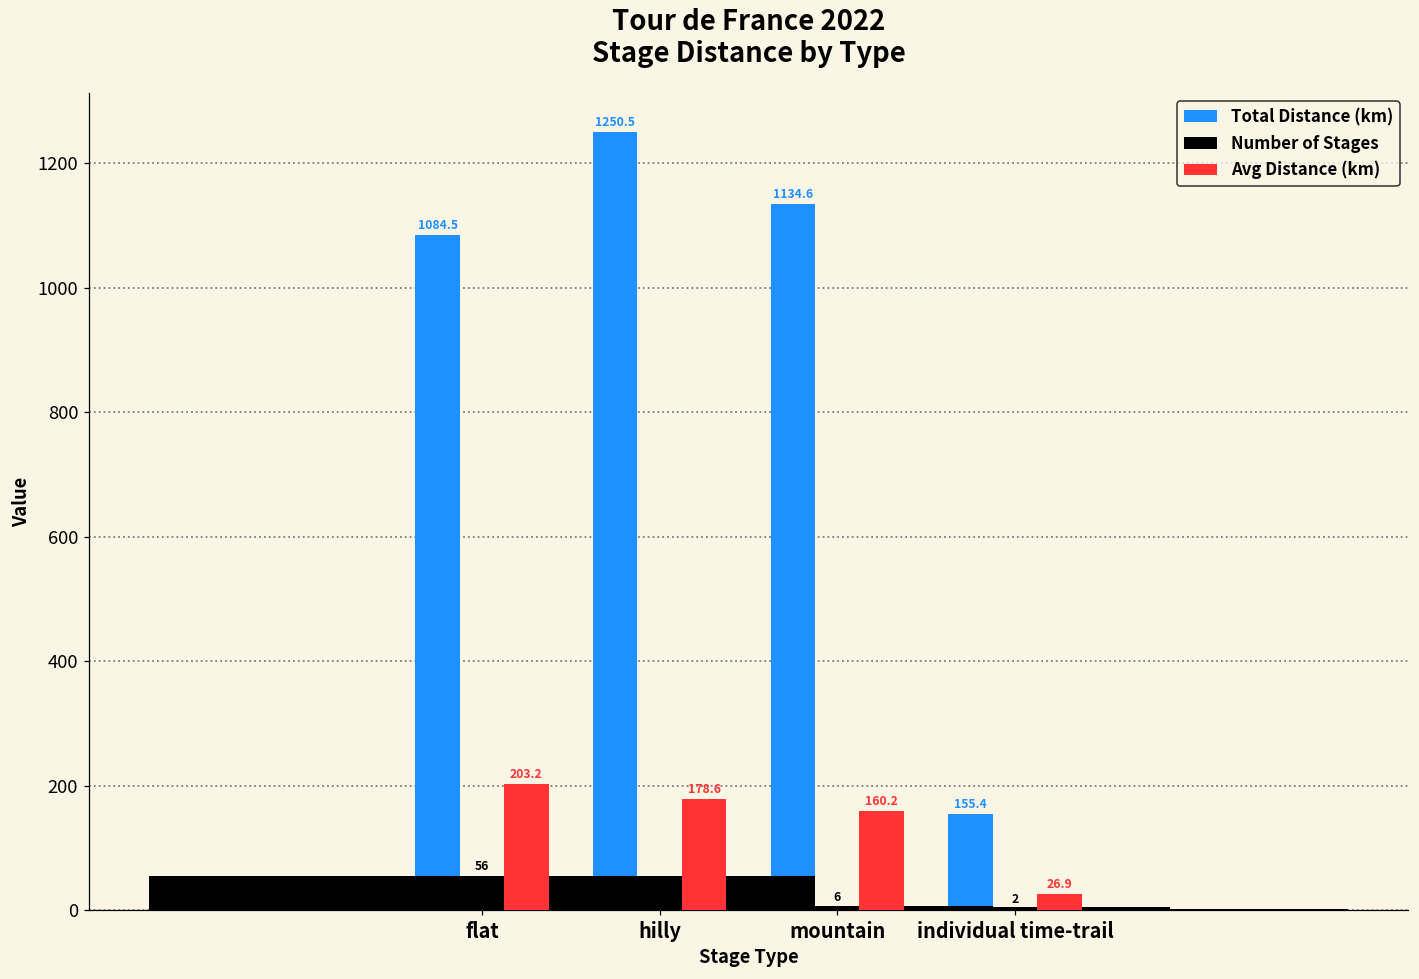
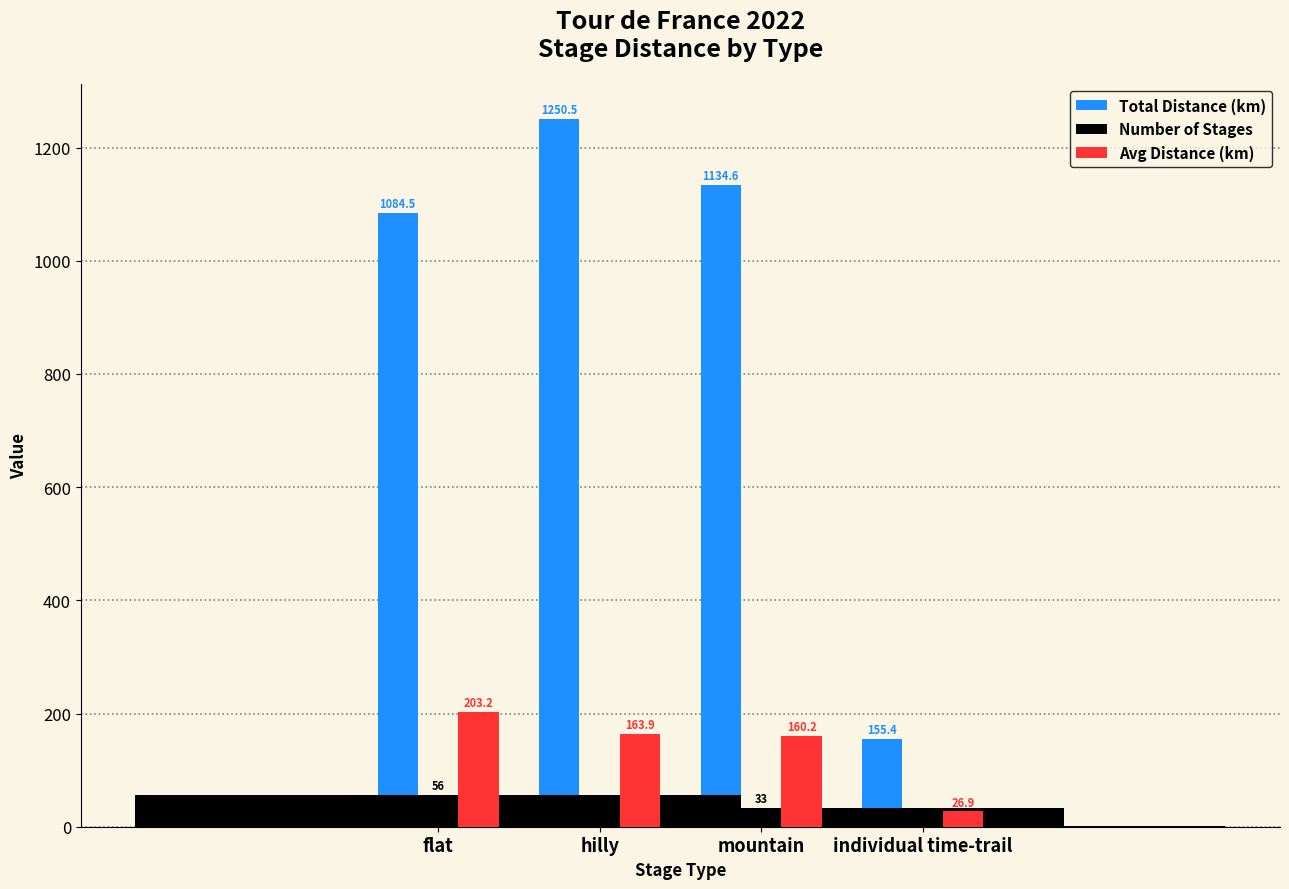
  {
    "Total Distance (km)": {
      "flat": 1084.5,
      "hilly": 1250.5,
      "mountain": 1134.6,
      "individual time-trail": 155.4
    },
    "Number of Stages": {
      "flat": 56,
-     "mountain": 6,
+     "mountain": 33,
      "individual time-trail": 2
    },
    "Avg Distance (km)": {
      "flat": 203.2,
-     "hilly": 178.6,
+     "hilly": 163.9,
      "mountain": 160.2
    }
  }
